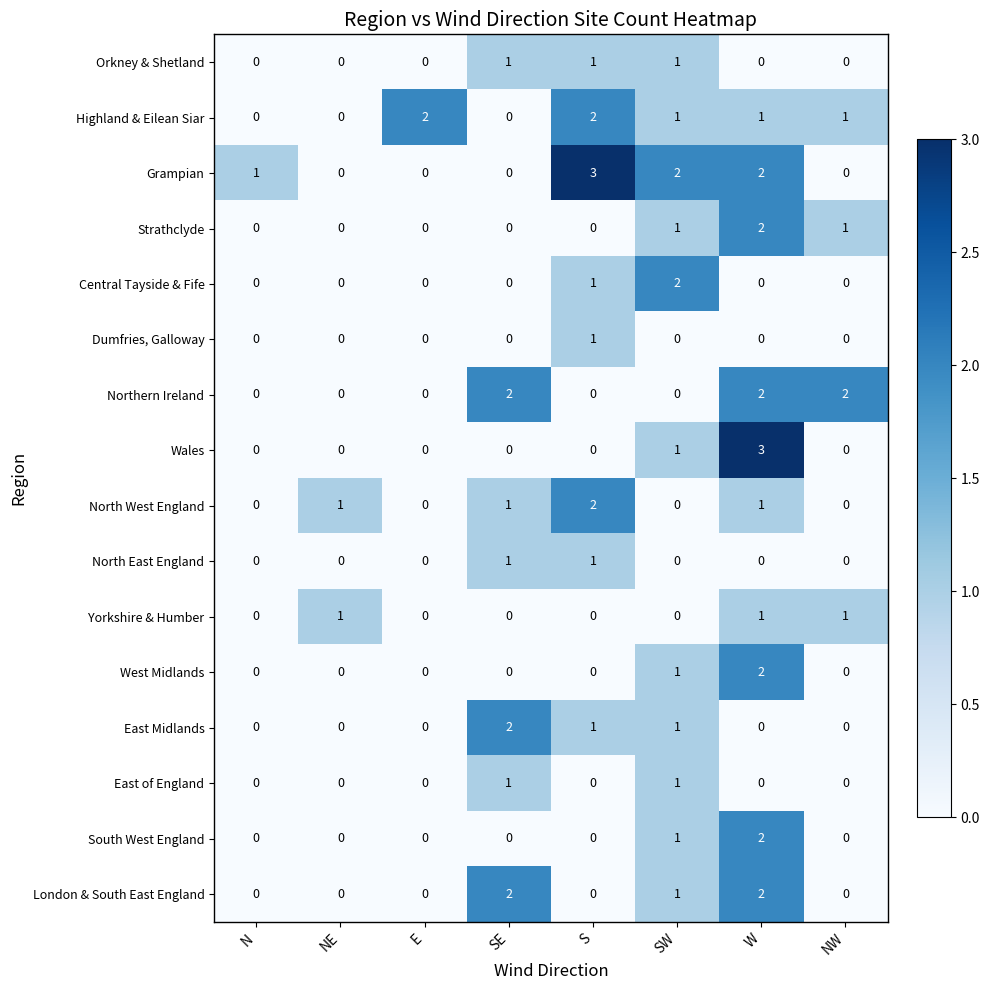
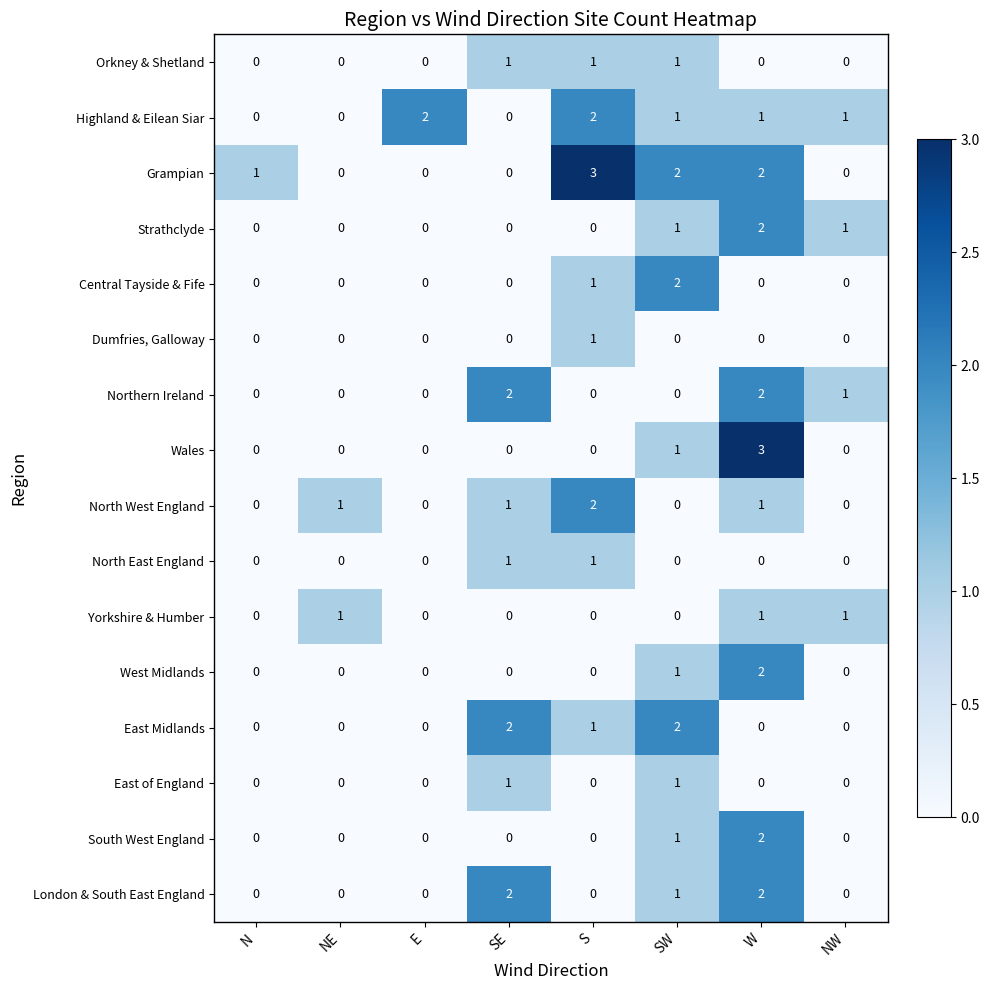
  {
    "Orkney & Shetland": {
      "N": 0,
      "NE": 0,
      "E": 0,
      "SE": 1,
      "S": 1,
      "SW": 1,
      "W": 0,
      "NW": 0
    },
    "Highland & Eilean Siar": {
      "N": 0,
      "NE": 0,
      "E": 2,
      "SE": 0,
      "S": 2,
      "SW": 1,
      "W": 1,
      "NW": 1
    },
    "Grampian": {
      "N": 1,
      "NE": 0,
      "E": 0,
      "SE": 0,
      "S": 3,
      "SW": 2,
      "W": 2,
      "NW": 0
    },
    "Strathclyde": {
      "N": 0,
      "NE": 0,
      "E": 0,
      "SE": 0,
      "S": 0,
      "SW": 1,
      "W": 2,
      "NW": 1
    },
    "Central Tayside & Fife": {
      "N": 0,
      "NE": 0,
      "E": 0,
      "SE": 0,
      "S": 1,
      "SW": 2,
      "W": 0,
      "NW": 0
    },
    "Dumfries, Galloway": {
      "N": 0,
      "NE": 0,
      "E": 0,
      "SE": 0,
      "S": 1,
      "SW": 0,
      "W": 0,
      "NW": 0
    },
    "Northern Ireland": {
      "N": 0,
      "NE": 0,
      "E": 0,
      "SE": 2,
      "S": 0,
      "SW": 0,
      "W": 2,
-     "NW": 2
+     "NW": 1
    },
    "Wales": {
      "N": 0,
      "NE": 0,
      "E": 0,
      "SE": 0,
      "S": 0,
      "SW": 1,
      "W": 3,
      "NW": 0
    },
    "North West England": {
      "N": 0,
      "NE": 1,
      "E": 0,
      "SE": 1,
      "S": 2,
      "SW": 0,
      "W": 1,
      "NW": 0
    },
    "North East England": {
      "N": 0,
      "NE": 0,
      "E": 0,
      "SE": 1,
      "S": 1,
      "SW": 0,
      "W": 0,
      "NW": 0
    },
    "Yorkshire & Humber": {
      "N": 0,
      "NE": 1,
      "E": 0,
      "SE": 0,
      "S": 0,
      "SW": 0,
      "W": 1,
      "NW": 1
    },
    "West Midlands": {
      "N": 0,
      "NE": 0,
      "E": 0,
      "SE": 0,
      "S": 0,
      "SW": 1,
      "W": 2,
      "NW": 0
    },
    "East Midlands": {
      "N": 0,
      "NE": 0,
      "E": 0,
      "SE": 2,
      "S": 1,
-     "SW": 1,
+     "SW": 2,
      "W": 0,
      "NW": 0
    },
    "East of England": {
      "N": 0,
      "NE": 0,
      "E": 0,
      "SE": 1,
      "S": 0,
      "SW": 1,
      "W": 0,
      "NW": 0
    },
    "South West England": {
      "N": 0,
      "NE": 0,
      "E": 0,
      "SE": 0,
      "S": 0,
      "SW": 1,
      "W": 2,
      "NW": 0
    },
    "London & South East England": {
      "N": 0,
      "NE": 0,
      "E": 0,
      "SE": 2,
      "S": 0,
      "SW": 1,
      "W": 2,
      "NW": 0
    }
  }
